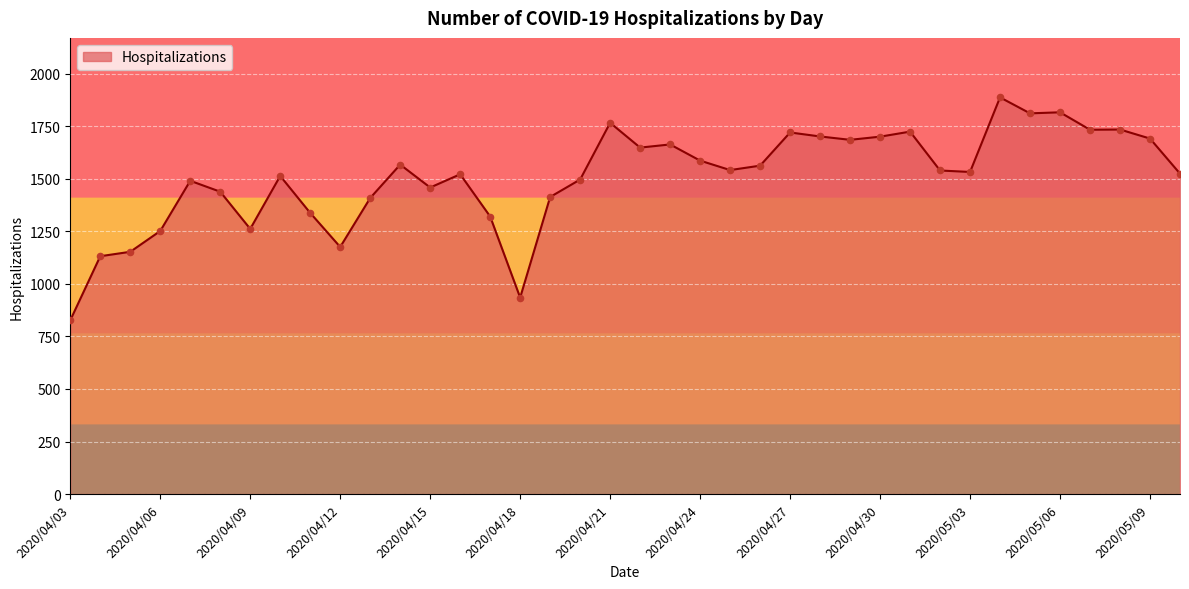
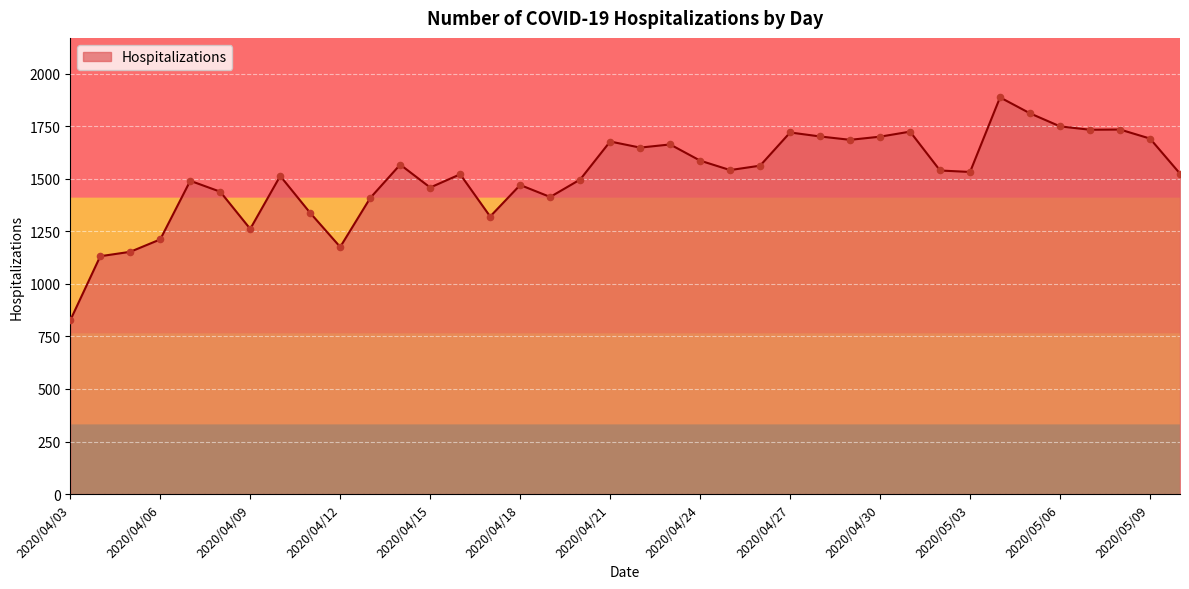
  {
    "2020/04/03": 830,
-   "2020/04/06": 1250,
+   "2020/04/06": 1210,
    "2020/04/09": 1260,
    "2020/04/12": 1180,
    "2020/04/15": 1460,
-   "2020/04/18": 940,
-   "2020/04/21": 1770,
+   "2020/04/18": 1470,
+   "2020/04/21": 1680,
    "2020/04/24": 1590,
    "2020/04/27": 1720,
    "2020/04/30": 1700,
    "2020/05/03": 1530,
-   "2020/05/06": 1820,
+   "2020/05/06": 1750,
    "2020/05/09": 1690
  }
